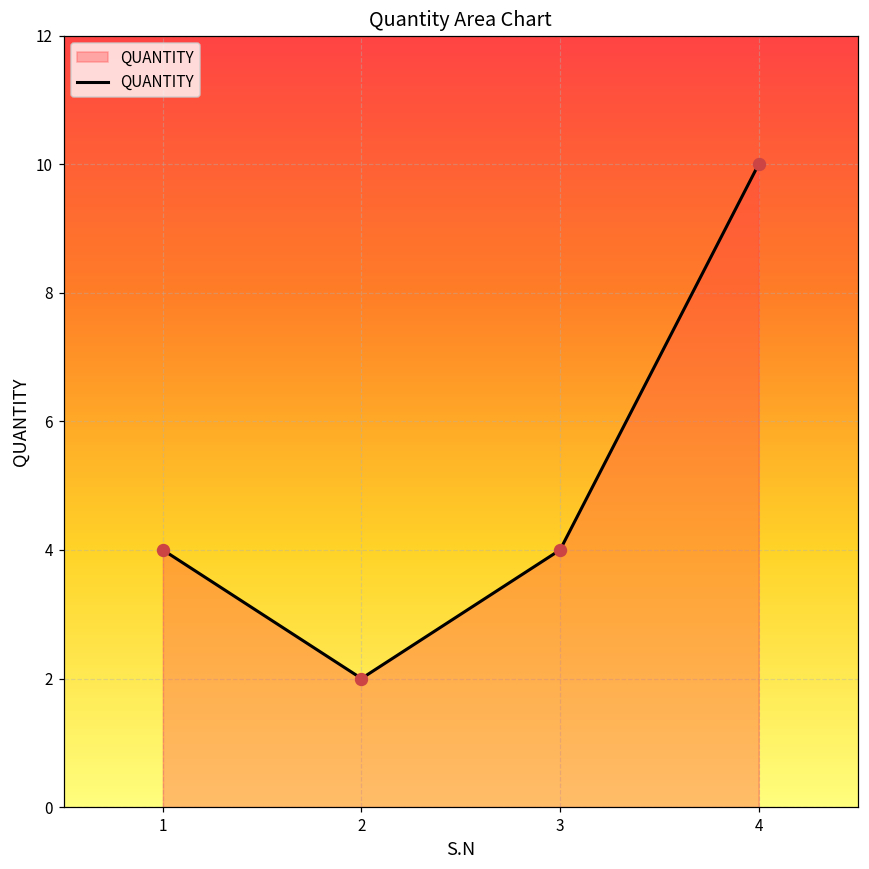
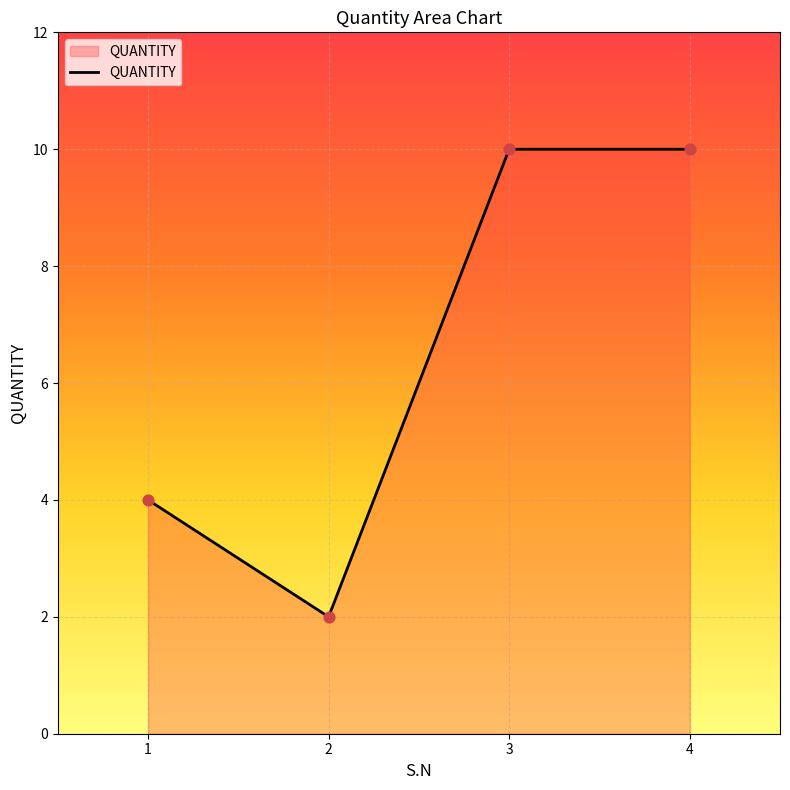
  {
    "1": 4,
    "2": 2,
-   "3": 4,
+   "3": 10,
    "4": 10
  }
